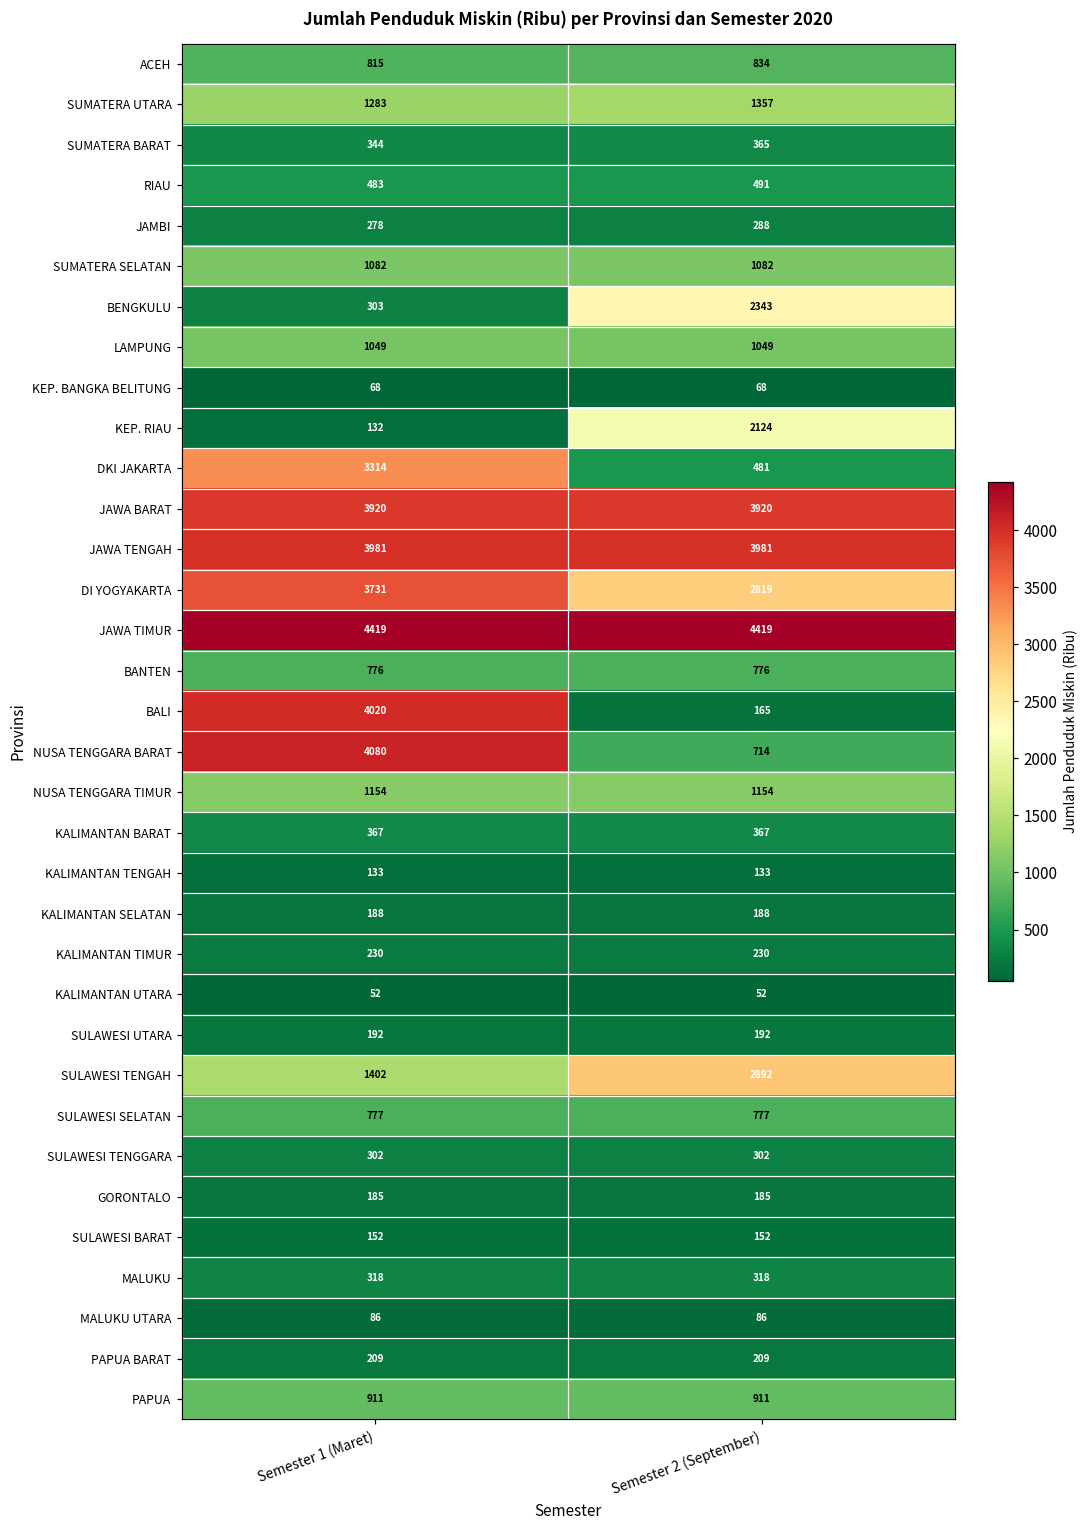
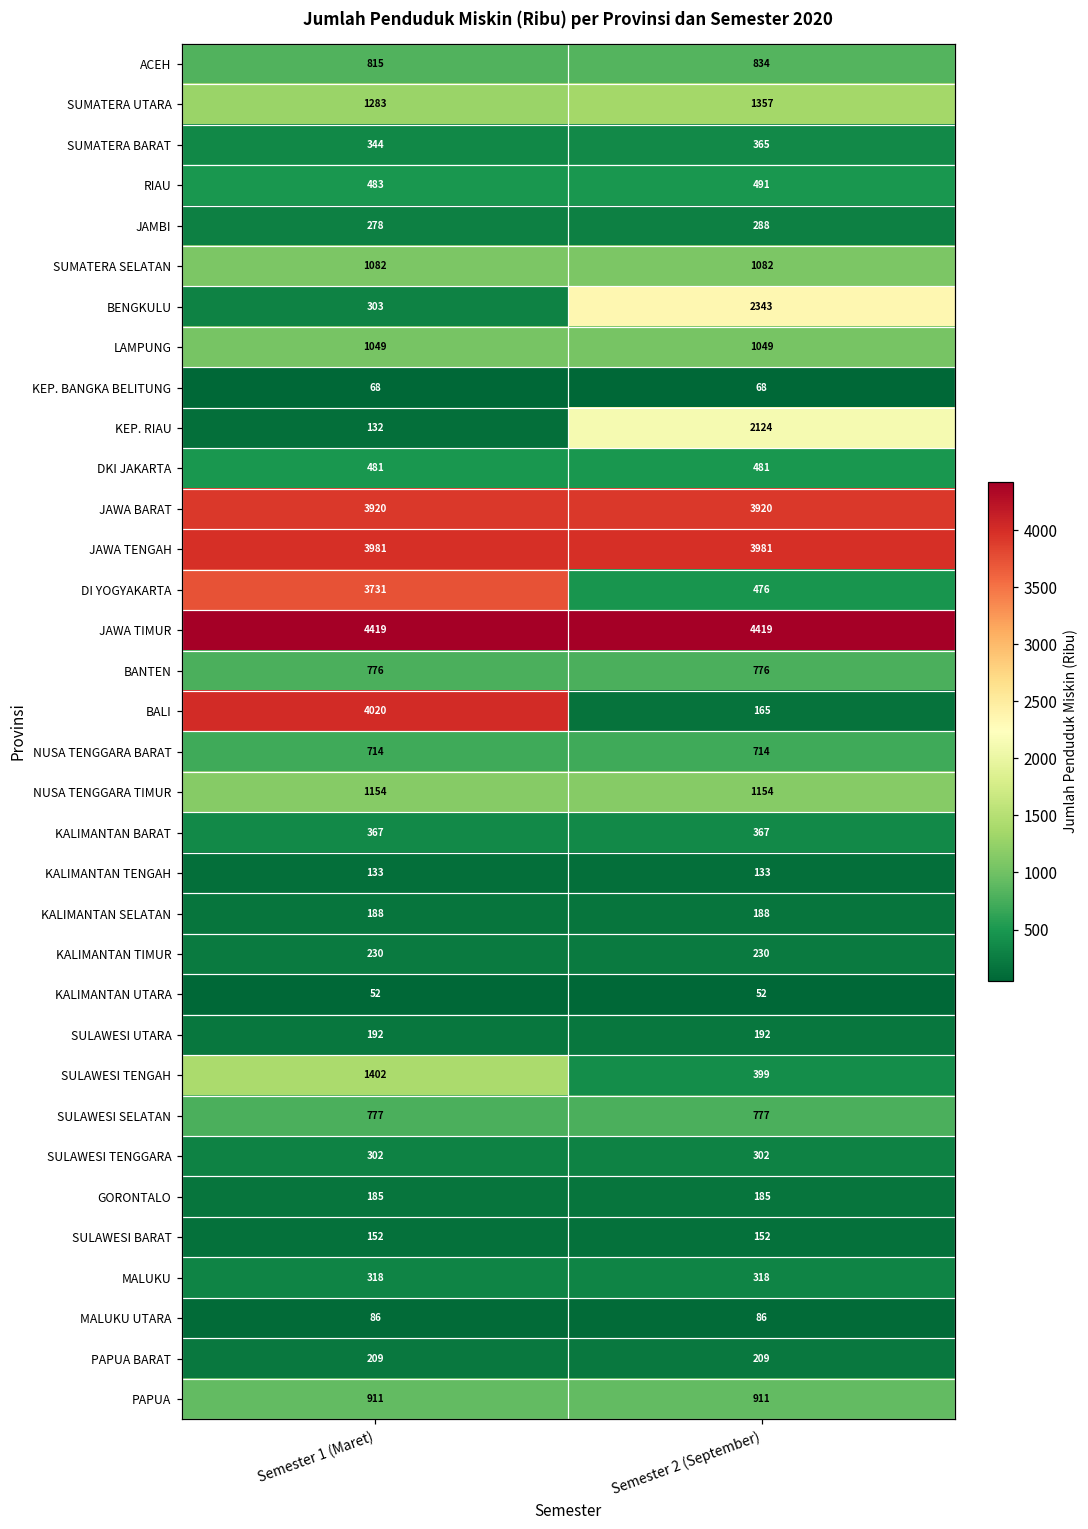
  {
    "ACEH": {
      "Semester 1 (Maret)": 815,
      "Semester 2 (September)": 834
    },
    "SUMATERA UTARA": {
      "Semester 1 (Maret)": 1283,
      "Semester 2 (September)": 1357
    },
    "SUMATERA BARAT": {
      "Semester 1 (Maret)": 344,
      "Semester 2 (September)": 365
    },
    "RIAU": {
      "Semester 1 (Maret)": 483,
      "Semester 2 (September)": 491
    },
    "JAMBI": {
      "Semester 1 (Maret)": 278,
      "Semester 2 (September)": 288
    },
    "SUMATERA SELATAN": {
      "Semester 1 (Maret)": 1082,
      "Semester 2 (September)": 1082
    },
    "BENGKULU": {
      "Semester 1 (Maret)": 303,
      "Semester 2 (September)": 2343
    },
    "LAMPUNG": {
      "Semester 1 (Maret)": 1049,
      "Semester 2 (September)": 1049
    },
    "KEP. BANGKA BELITUNG": {
      "Semester 1 (Maret)": 68,
      "Semester 2 (September)": 68
    },
    "KEP. RIAU": {
      "Semester 1 (Maret)": 132,
      "Semester 2 (September)": 2124
    },
    "DKI JAKARTA": {
-     "Semester 1 (Maret)": 3314,
+     "Semester 1 (Maret)": 481,
      "Semester 2 (September)": 481
    },
    "JAWA BARAT": {
      "Semester 1 (Maret)": 3920,
      "Semester 2 (September)": 3920
    },
    "JAWA TENGAH": {
      "Semester 1 (Maret)": 3981,
      "Semester 2 (September)": 3981
    },
    "DI YOGYAKARTA": {
      "Semester 1 (Maret)": 3731,
-     "Semester 2 (September)": 2819
+     "Semester 2 (September)": 476
    },
    "JAWA TIMUR": {
      "Semester 1 (Maret)": 4419,
      "Semester 2 (September)": 4419
    },
    "BANTEN": {
      "Semester 1 (Maret)": 776,
      "Semester 2 (September)": 776
    },
    "BALI": {
      "Semester 1 (Maret)": 4020,
      "Semester 2 (September)": 165
    },
    "NUSA TENGGARA BARAT": {
-     "Semester 1 (Maret)": 4080,
+     "Semester 1 (Maret)": 714,
      "Semester 2 (September)": 714
    },
    "NUSA TENGGARA TIMUR": {
      "Semester 1 (Maret)": 1154,
      "Semester 2 (September)": 1154
    },
    "KALIMANTAN BARAT": {
      "Semester 1 (Maret)": 367,
      "Semester 2 (September)": 367
    },
    "KALIMANTAN TENGAH": {
      "Semester 1 (Maret)": 133,
      "Semester 2 (September)": 133
    },
    "KALIMANTAN SELATAN": {
      "Semester 1 (Maret)": 188,
      "Semester 2 (September)": 188
    },
    "KALIMANTAN TIMUR": {
      "Semester 1 (Maret)": 230,
      "Semester 2 (September)": 230
    },
    "KALIMANTAN UTARA": {
      "Semester 1 (Maret)": 52,
      "Semester 2 (September)": 52
    },
    "SULAWESI UTARA": {
      "Semester 1 (Maret)": 192,
      "Semester 2 (September)": 192
    },
    "SULAWESI TENGAH": {
      "Semester 1 (Maret)": 1402,
-     "Semester 2 (September)": 2892
+     "Semester 2 (September)": 399
    },
    "SULAWESI SELATAN": {
      "Semester 1 (Maret)": 777,
      "Semester 2 (September)": 777
    },
    "SULAWESI TENGGARA": {
      "Semester 1 (Maret)": 302,
      "Semester 2 (September)": 302
    },
    "GORONTALO": {
      "Semester 1 (Maret)": 185,
      "Semester 2 (September)": 185
    },
    "SULAWESI BARAT": {
      "Semester 1 (Maret)": 152,
      "Semester 2 (September)": 152
    },
    "MALUKU": {
      "Semester 1 (Maret)": 318,
      "Semester 2 (September)": 318
    },
    "MALUKU UTARA": {
      "Semester 1 (Maret)": 86,
      "Semester 2 (September)": 86
    },
    "PAPUA BARAT": {
      "Semester 1 (Maret)": 209,
      "Semester 2 (September)": 209
    },
    "PAPUA": {
      "Semester 1 (Maret)": 911,
      "Semester 2 (September)": 911
    }
  }
